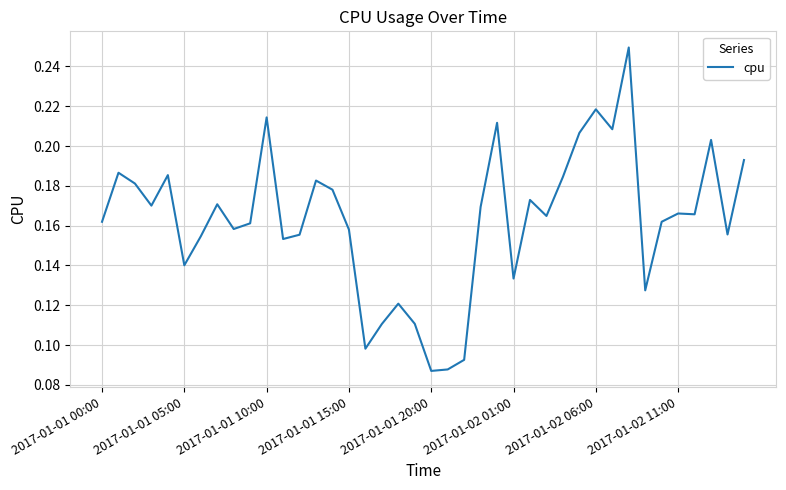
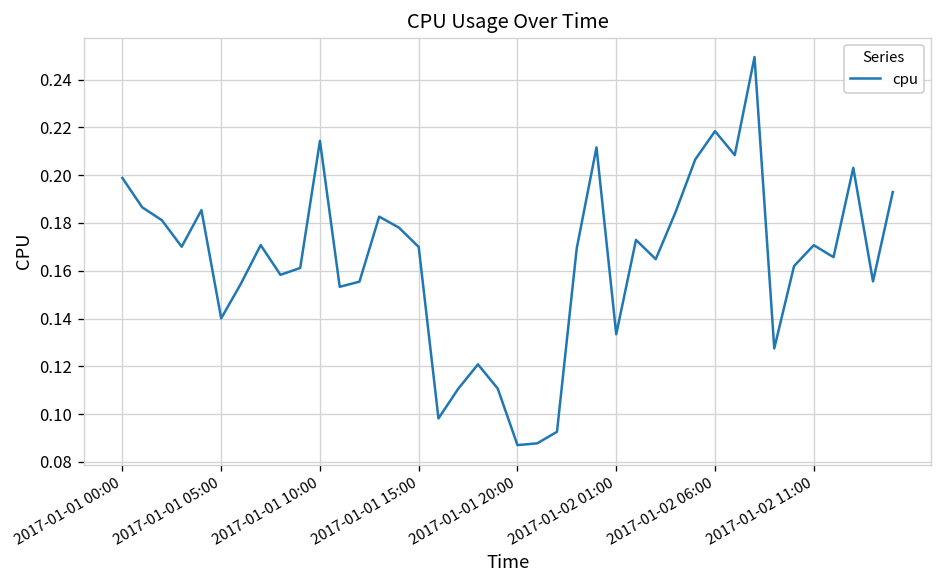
  {
-   "2017-01-01 00:00": 0.162,
+   "2017-01-01 00:00": 0.199,
    "2017-01-01 05:00": 0.140,
    "2017-01-01 10:00": 0.214,
-   "2017-01-01 15:00": 0.158,
+   "2017-01-01 15:00": 0.170,
    "2017-01-01 20:00": 0.087,
    "2017-01-02 01:00": 0.133,
    "2017-01-02 06:00": 0.218,
-   "2017-01-02 11:00": 0.166
+   "2017-01-02 11:00": 0.171
  }
